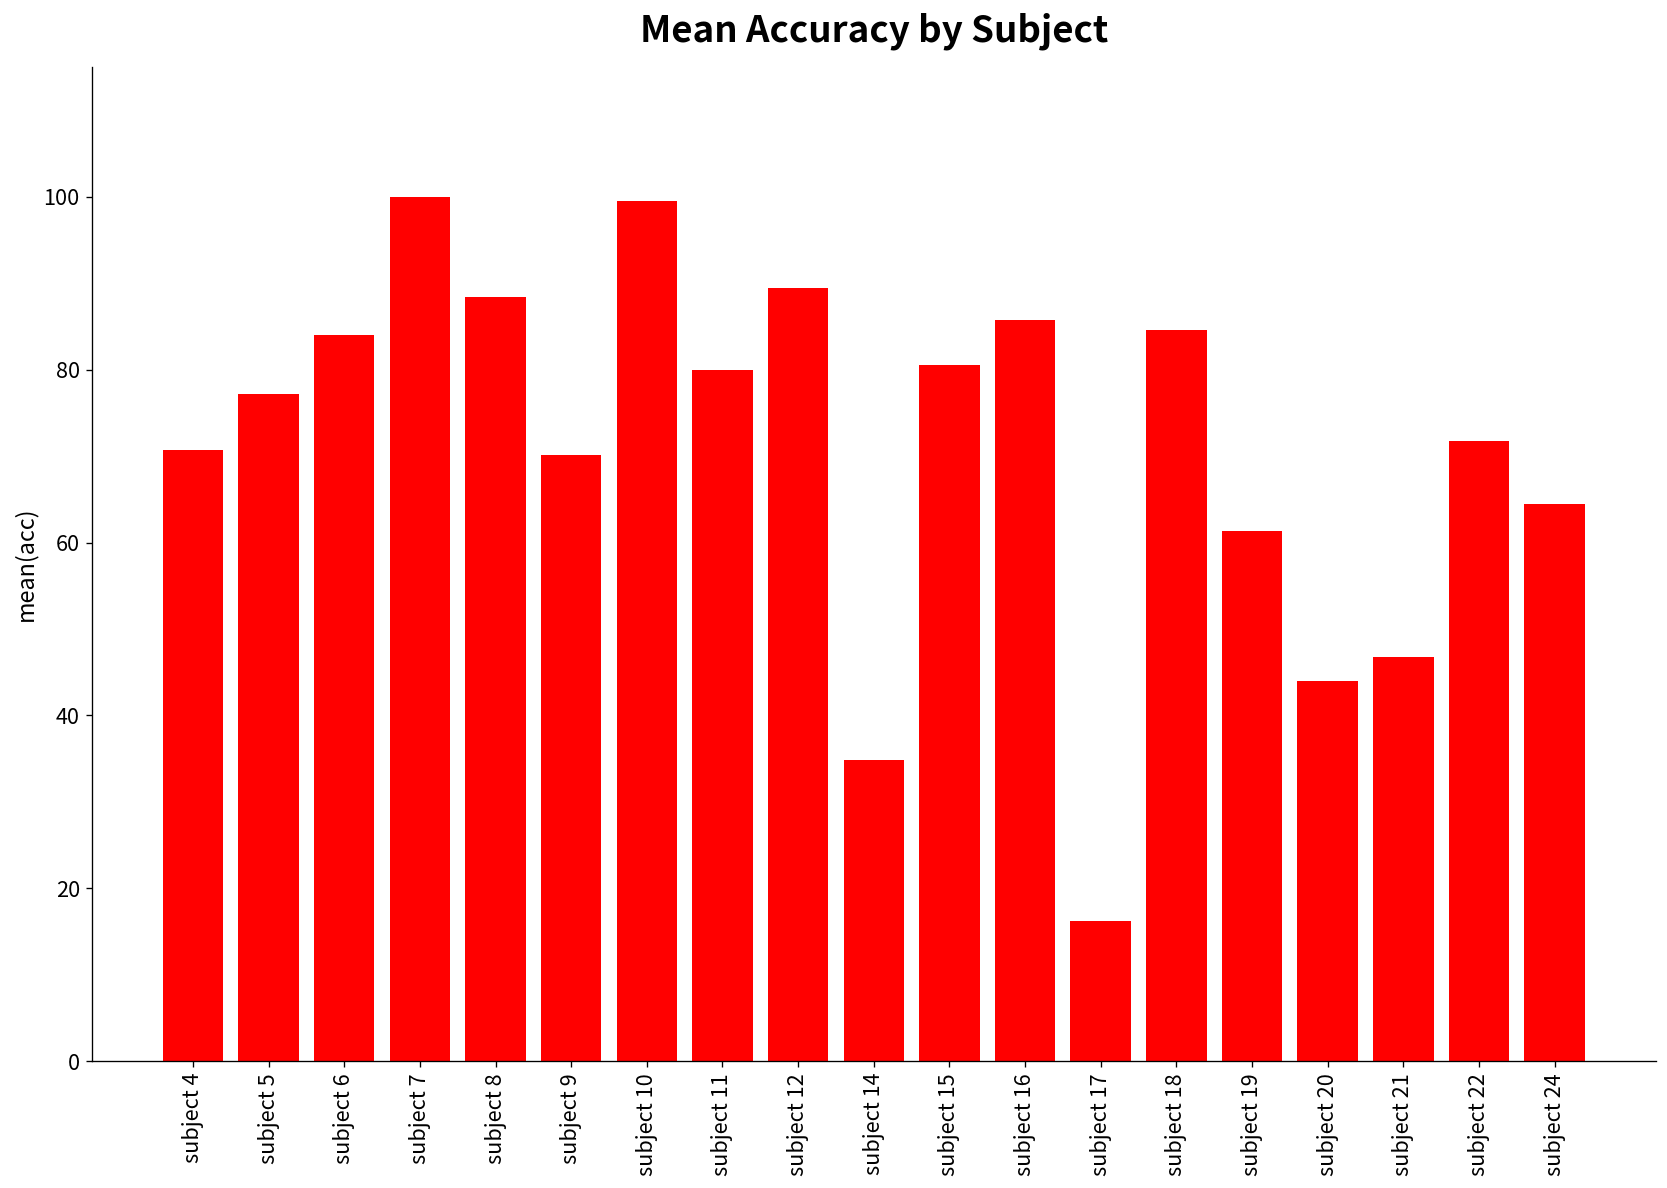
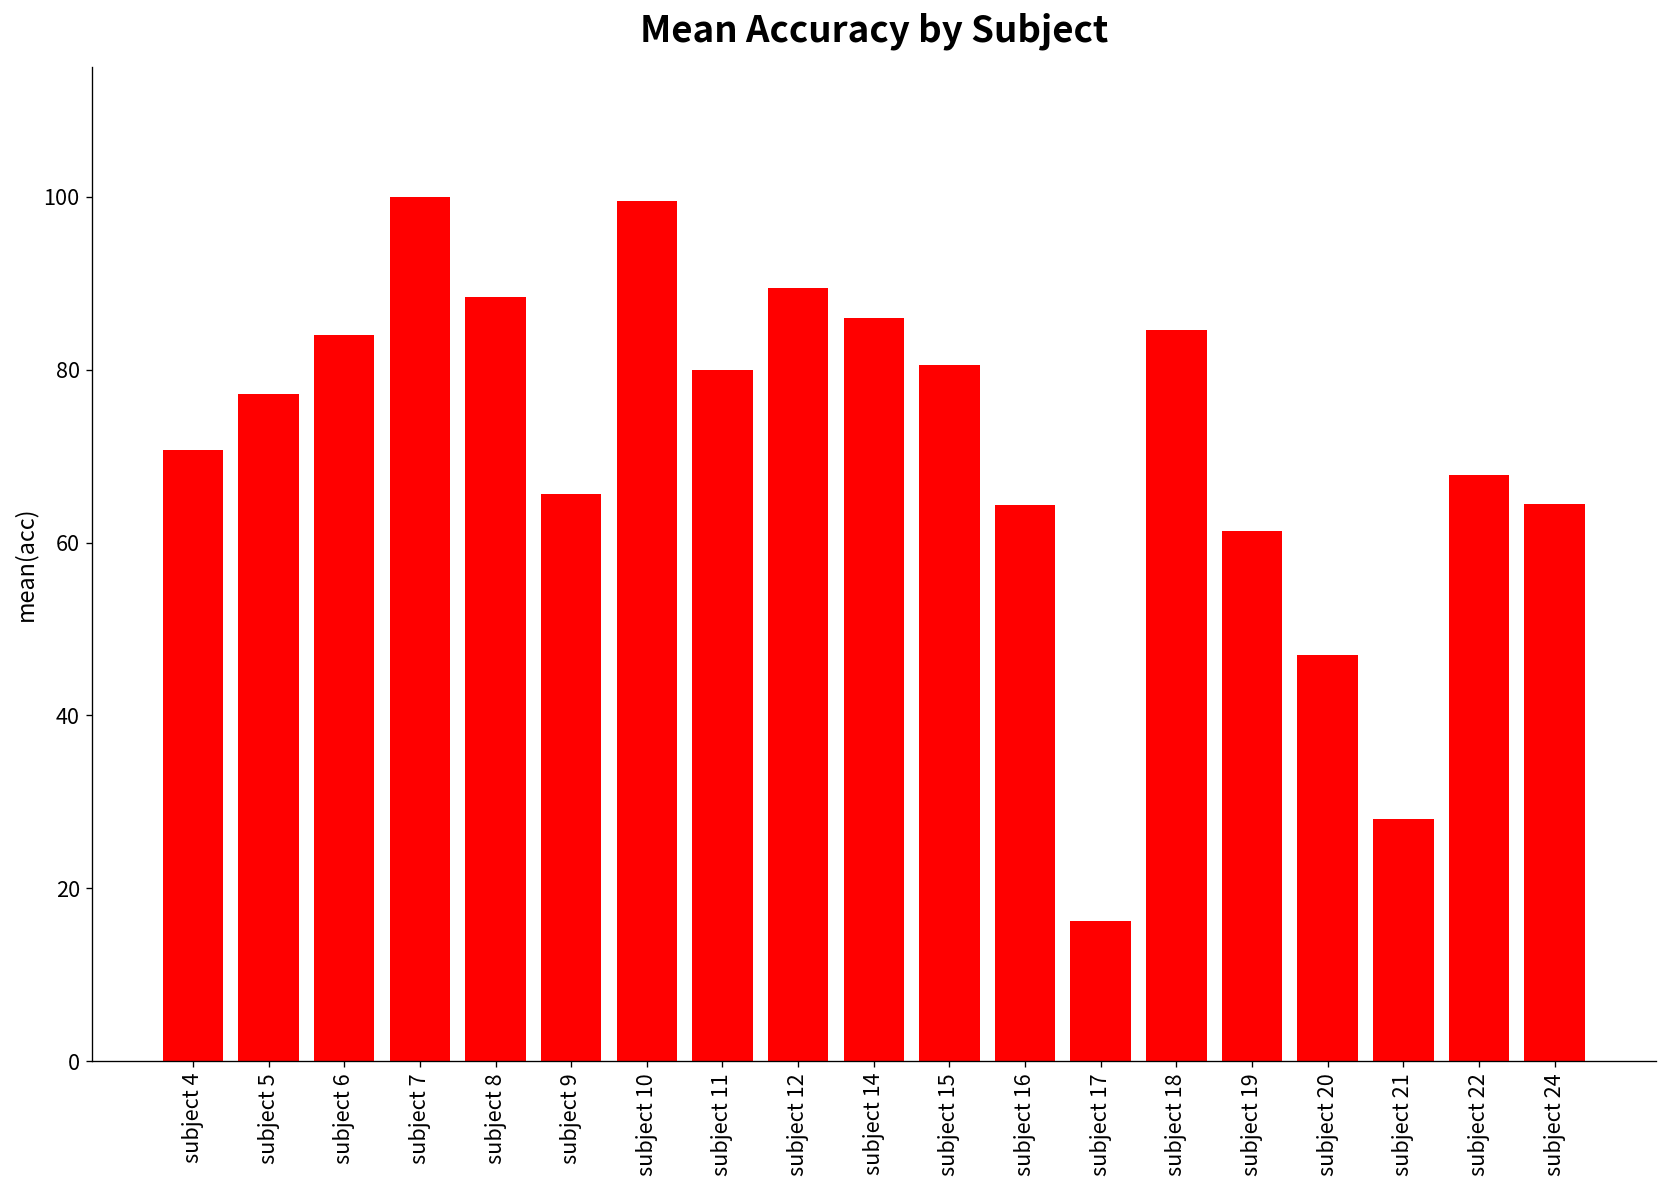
  {
    "subject 4": 71,
    "subject 5": 77,
    "subject 6": 84,
    "subject 7": 100,
    "subject 8": 88,
-   "subject 9": 70,
+   "subject 9": 66,
    "subject 10": 100,
    "subject 11": 80,
    "subject 12": 89,
-   "subject 14": 35,
+   "subject 14": 86,
    "subject 15": 81,
-   "subject 16": 86,
+   "subject 16": 64,
    "subject 17": 16,
    "subject 18": 85,
    "subject 19": 61,
-   "subject 20": 44,
-   "subject 21": 47,
-   "subject 22": 72,
+   "subject 20": 47,
+   "subject 21": 28,
+   "subject 22": 68,
    "subject 24": 65
  }
